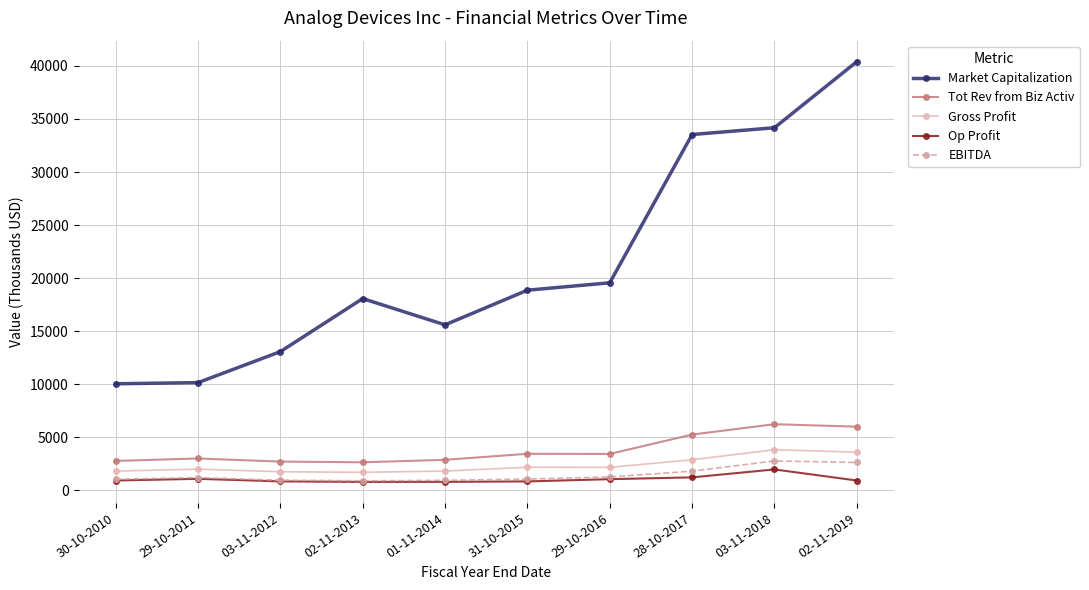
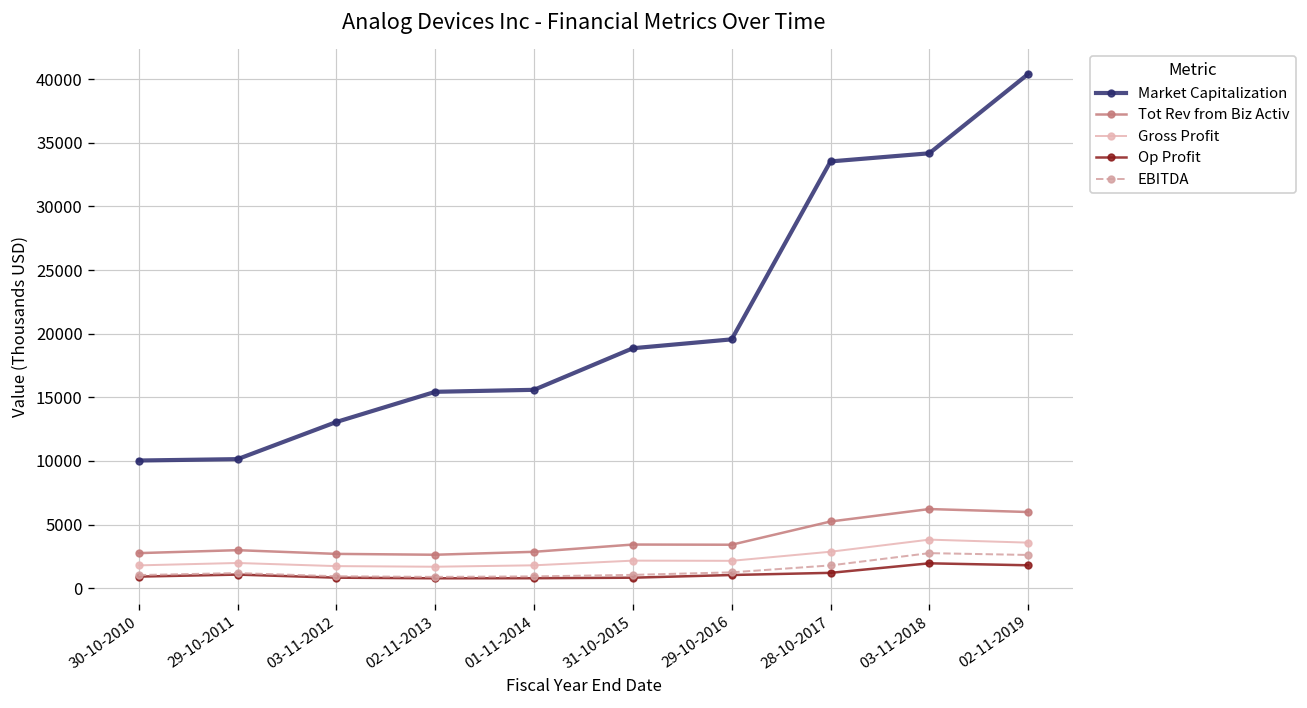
  {
    "Market Capitalization": {
      "30-10-2010": 10000,
      "29-10-2011": 10100,
      "03-11-2012": 13100,
-     "02-11-2013": 18100,
+     "02-11-2013": 15400,
      "01-11-2014": 15600,
      "31-10-2015": 18900,
      "29-10-2016": 19600,
      "28-10-2017": 33500,
      "03-11-2018": 34200,
      "02-11-2019": 40400
    },
    "Op Profit": {
      "28-10-2017": 1200,
      "03-11-2018": 2000,
-     "02-11-2019": 900
+     "02-11-2019": 1800
    }
  }
